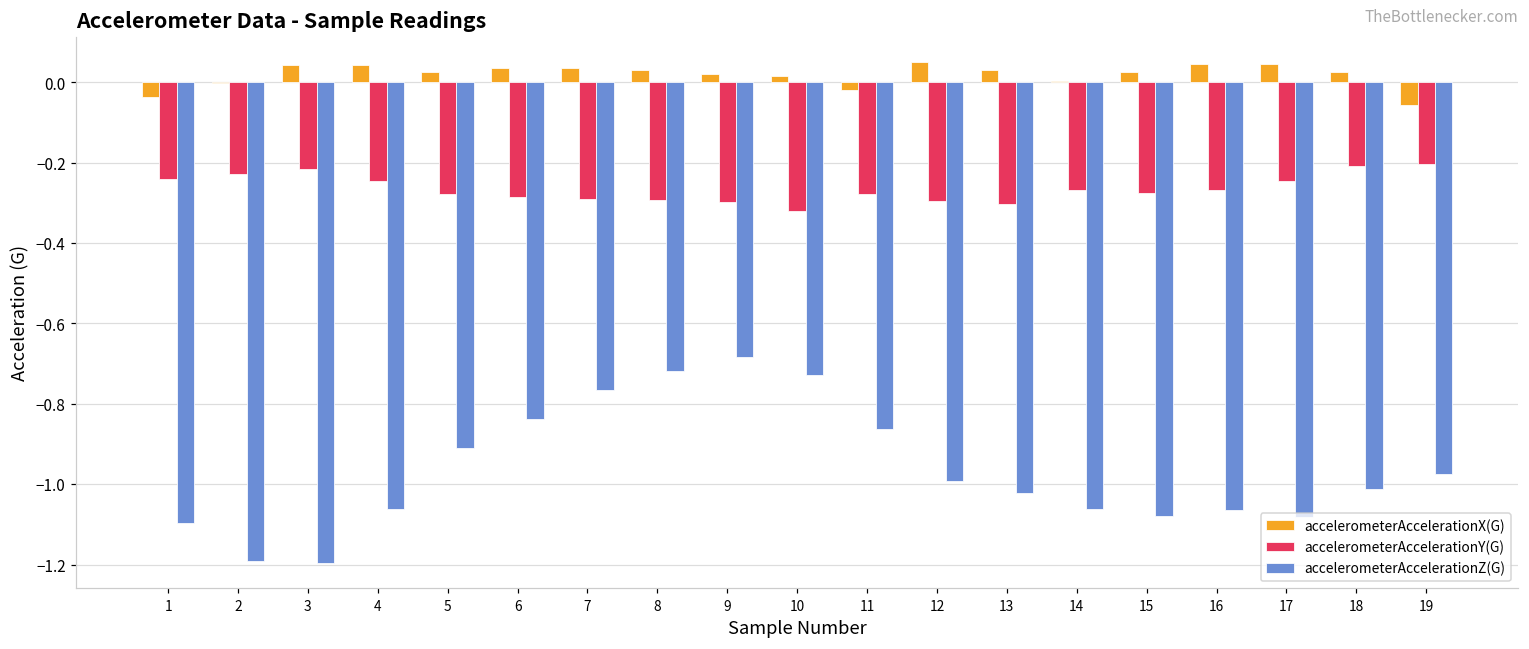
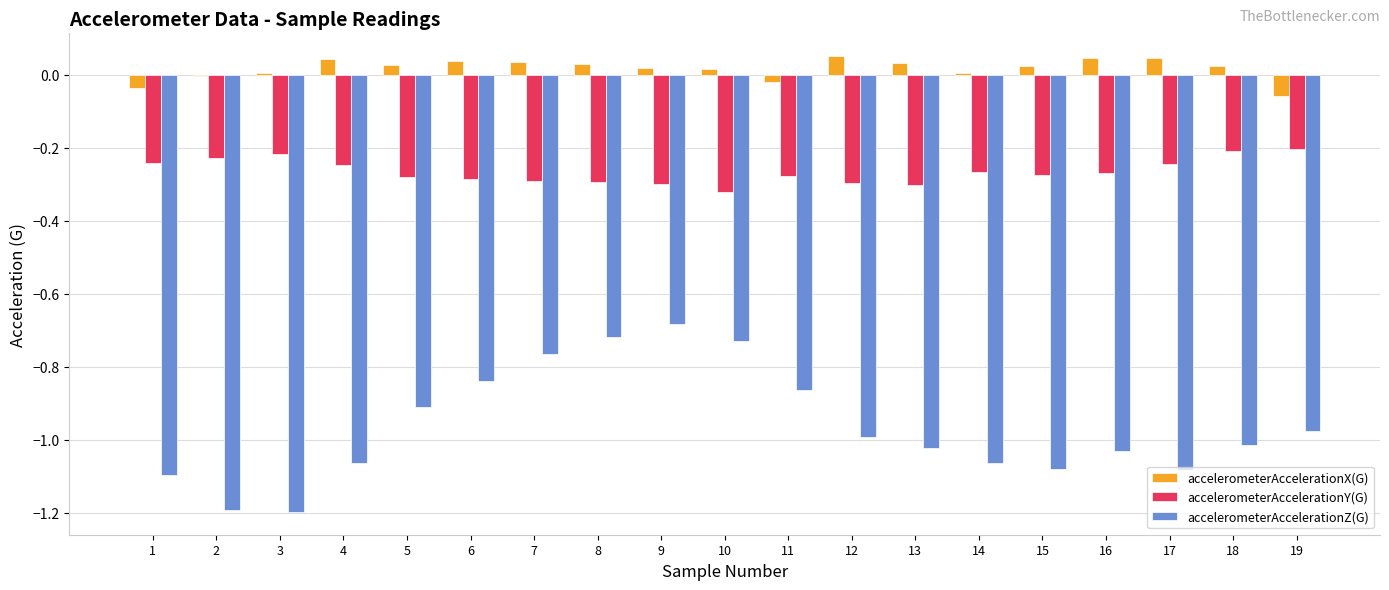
  {
    "accelerometerAccelerationX(G)": {
      "1": -0.04,
-     "3": 0.04,
+     "3": 0.00,
      "4": 0.04,
      "5": 0.03,
      "6": 0.04,
      "7": 0.04,
      "8": 0.03,
      "9": 0.02,
      "10": 0.02,
      "11": -0.02,
      "12": 0.05,
      "13": 0.03,
      "15": 0.03,
      "16": 0.05,
      "17": 0.05,
      "18": 0.02,
      "19": -0.06
    },
    "accelerometerAccelerationY(G)": {
      "1": -0.24,
      "2": -0.23,
      "3": -0.22,
      "4": -0.25,
      "5": -0.28,
      "6": -0.29,
      "7": -0.29,
      "8": -0.29,
      "9": -0.30,
      "10": -0.32,
      "11": -0.28,
      "12": -0.29,
      "13": -0.30,
      "14": -0.27,
      "15": -0.27,
      "16": -0.27,
      "17": -0.25,
      "18": -0.21,
      "19": -0.20
    },
    "accelerometerAccelerationZ(G)": {
      "1": -1.10,
      "2": -1.19,
      "3": -1.20,
      "4": -1.06,
      "5": -0.91,
      "6": -0.84,
      "7": -0.77,
      "8": -0.72,
      "9": -0.68,
      "10": -0.73,
      "11": -0.86,
      "12": -0.99,
      "13": -1.02,
      "14": -1.06,
      "15": -1.08,
-     "16": -1.06,
+     "16": -1.03,
      "18": -1.01,
      "19": -0.97
    }
  }
